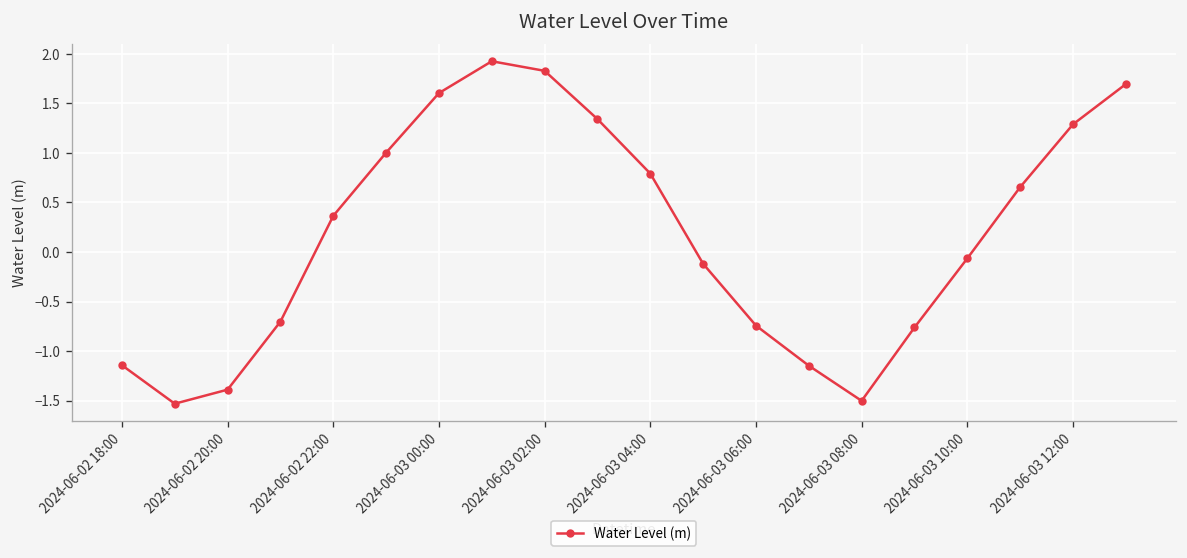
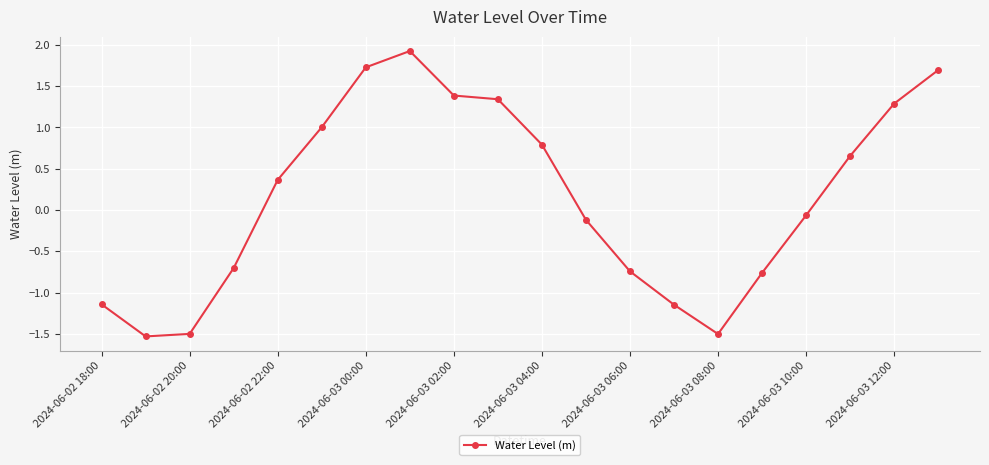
  {
    "2024-06-02 18:00": -1.1,
-   "2024-06-02 20:00": -1.4,
+   "2024-06-02 20:00": -1.5,
    "2024-06-02 22:00": 0.4,
-   "2024-06-03 00:00": 1.6,
-   "2024-06-03 02:00": 1.8,
+   "2024-06-03 00:00": 1.7,
+   "2024-06-03 02:00": 1.4,
    "2024-06-03 04:00": 0.8,
    "2024-06-03 06:00": -0.7,
    "2024-06-03 08:00": -1.5,
    "2024-06-03 10:00": -0.1,
    "2024-06-03 12:00": 1.3
  }
